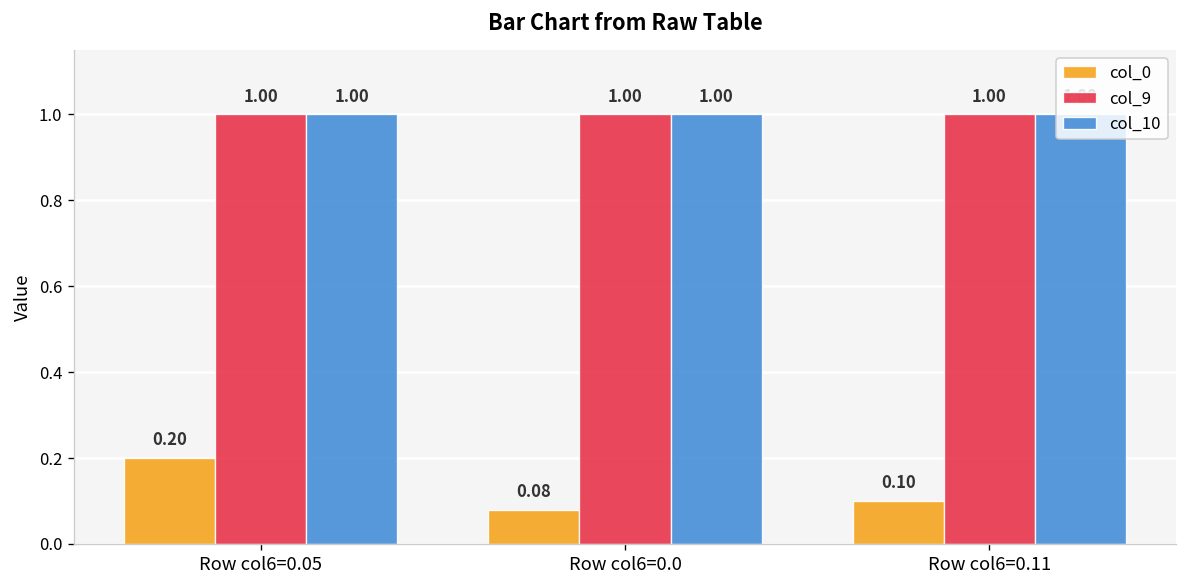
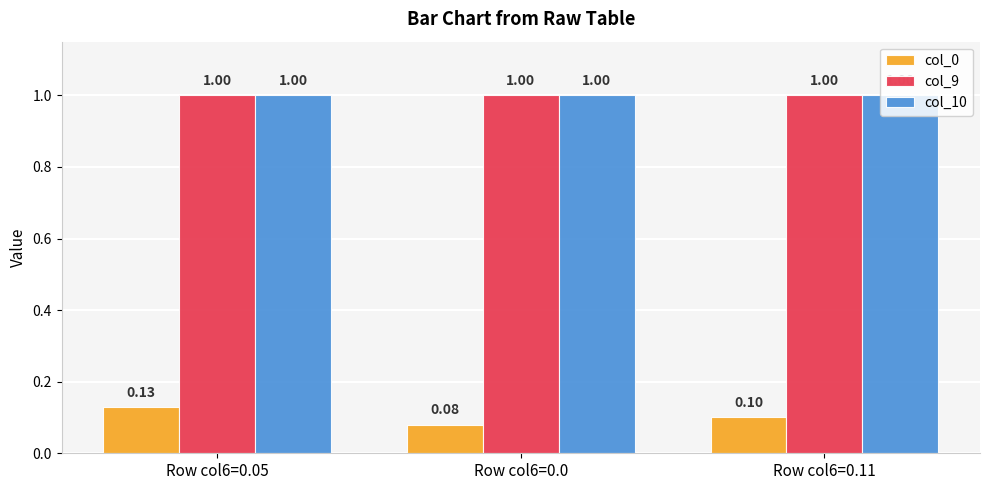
  {
    "col_0": {
-     "Row col6=0.05": 0.20,
+     "Row col6=0.05": 0.13,
      "Row col6=0.0": 0.08,
      "Row col6=0.11": 0.10
    },
    "col_9": {
      "Row col6=0.05": 1.00,
      "Row col6=0.0": 1.00,
      "Row col6=0.11": 1.00
    },
    "col_10": {
      "Row col6=0.05": 1.00,
      "Row col6=0.0": 1.00
    }
  }
